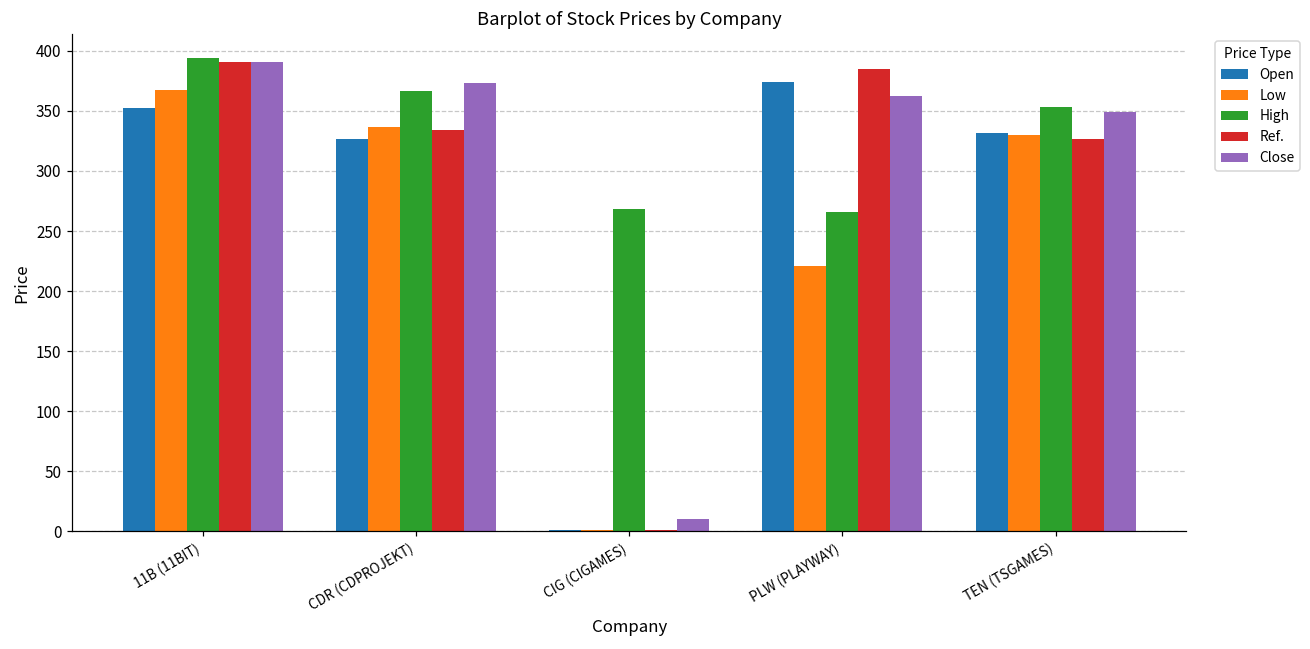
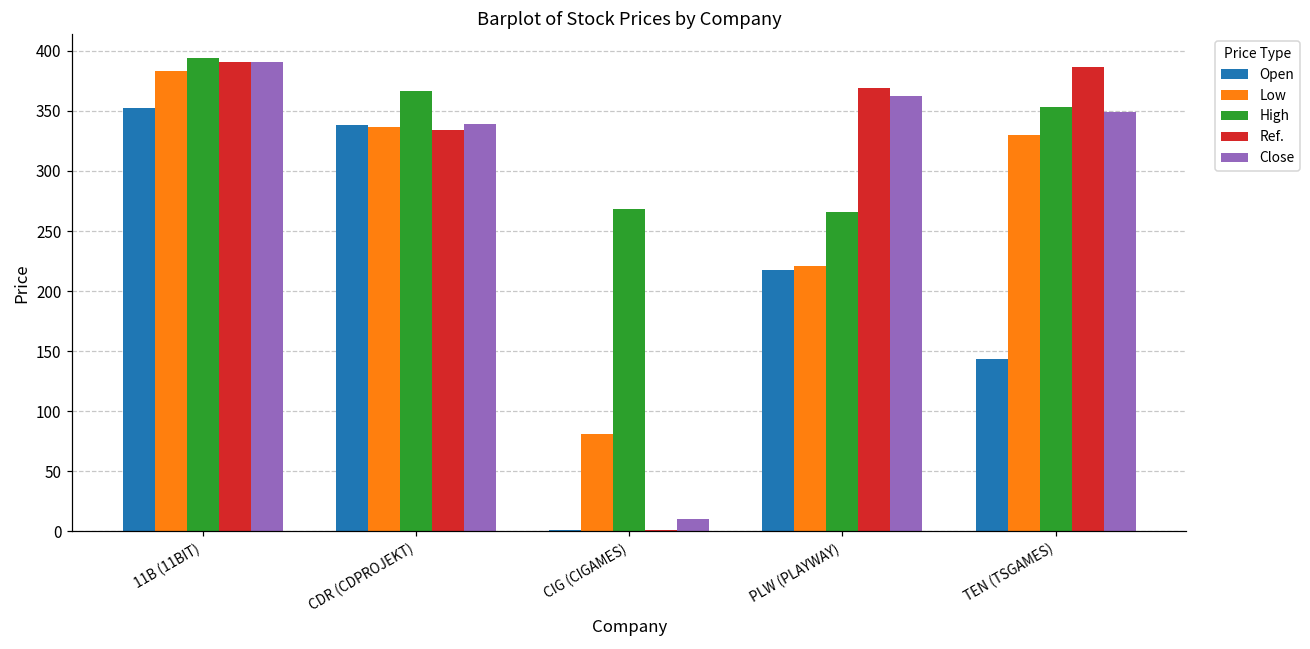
  {
    "Open": {
      "11B (11BIT)": 353,
-     "CDR (CDPROJEKT)": 327,
-     "PLW (PLAYWAY)": 374,
-     "TEN (TSGAMES)": 332
+     "CDR (CDPROJEKT)": 338,
+     "PLW (PLAYWAY)": 217,
+     "TEN (TSGAMES)": 144
    },
    "Low": {
-     "11B (11BIT)": 367,
+     "11B (11BIT)": 383,
      "CDR (CDPROJEKT)": 337,
-     "CIG (CIGAMES)": 1,
+     "CIG (CIGAMES)": 81,
      "PLW (PLAYWAY)": 221,
      "TEN (TSGAMES)": 330
    },
    "High": {
      "11B (11BIT)": 394,
      "CDR (CDPROJEKT)": 366,
      "CIG (CIGAMES)": 268,
      "PLW (PLAYWAY)": 266,
      "TEN (TSGAMES)": 354
    },
    "Ref.": {
      "11B (11BIT)": 390,
      "CDR (CDPROJEKT)": 334,
-     "PLW (PLAYWAY)": 385,
-     "TEN (TSGAMES)": 327
+     "PLW (PLAYWAY)": 370,
+     "TEN (TSGAMES)": 387
    },
    "Close": {
      "11B (11BIT)": 391,
-     "CDR (CDPROJEKT)": 373,
+     "CDR (CDPROJEKT)": 340,
      "CIG (CIGAMES)": 10,
      "PLW (PLAYWAY)": 362,
      "TEN (TSGAMES)": 350
    }
  }
